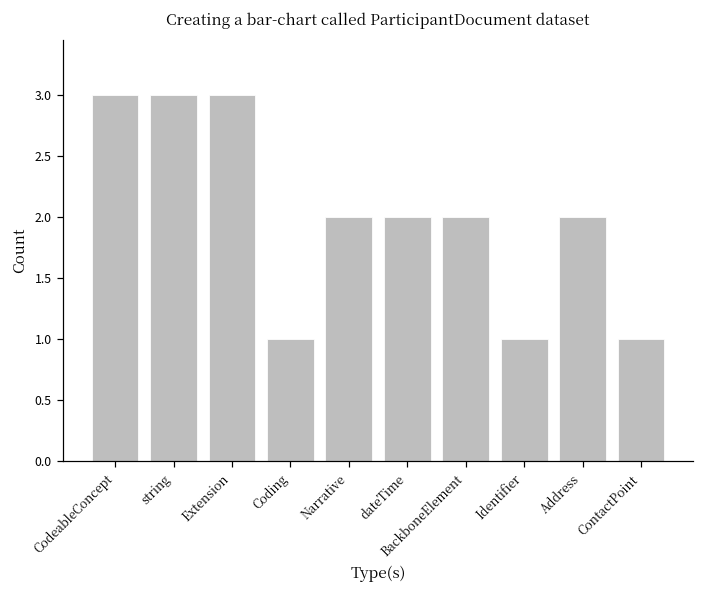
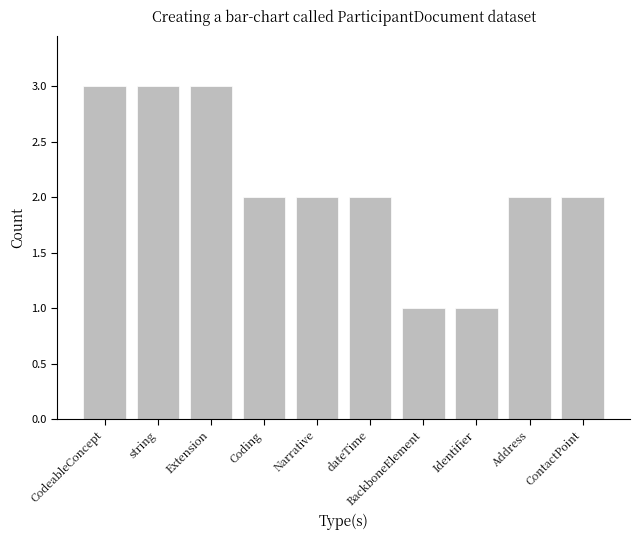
  {
    "CodeableConcept": 3,
    "string": 3,
    "Extension": 3,
-   "Coding": 1,
+   "Coding": 2,
    "Narrative": 2,
    "dateTime": 2,
-   "BackboneElement": 2,
+   "BackboneElement": 1,
    "Identifier": 1,
    "Address": 2,
-   "ContactPoint": 1
+   "ContactPoint": 2
  }
